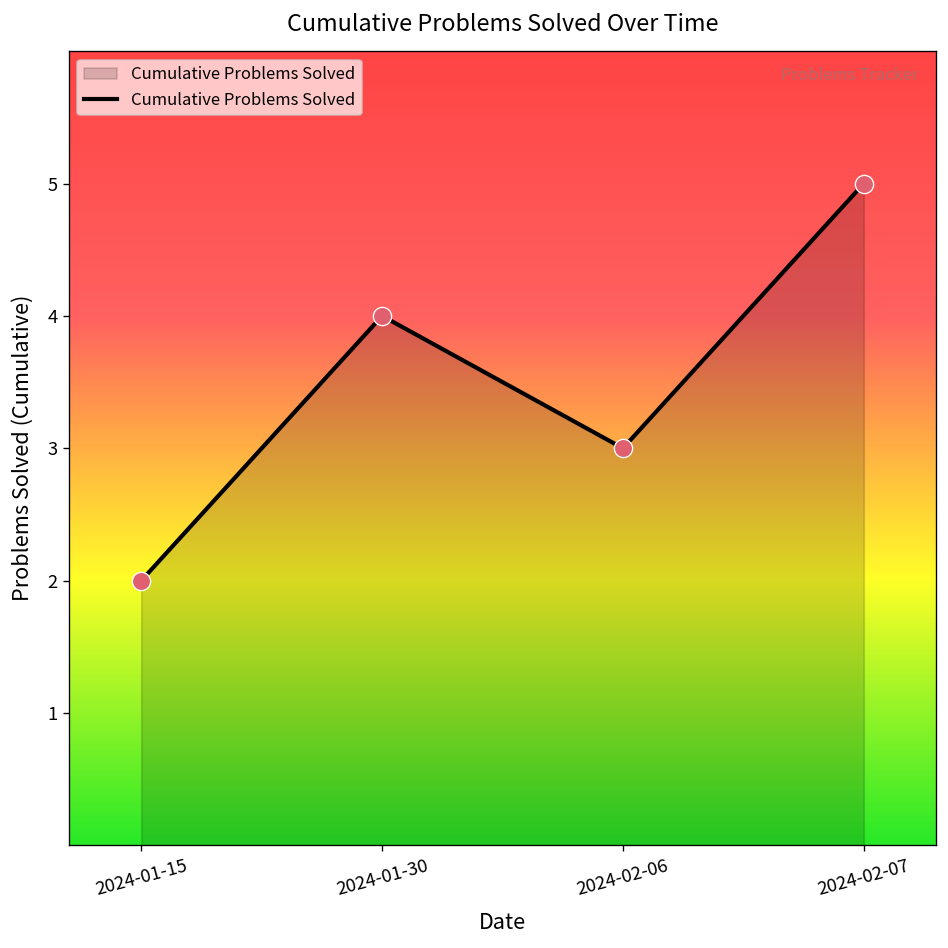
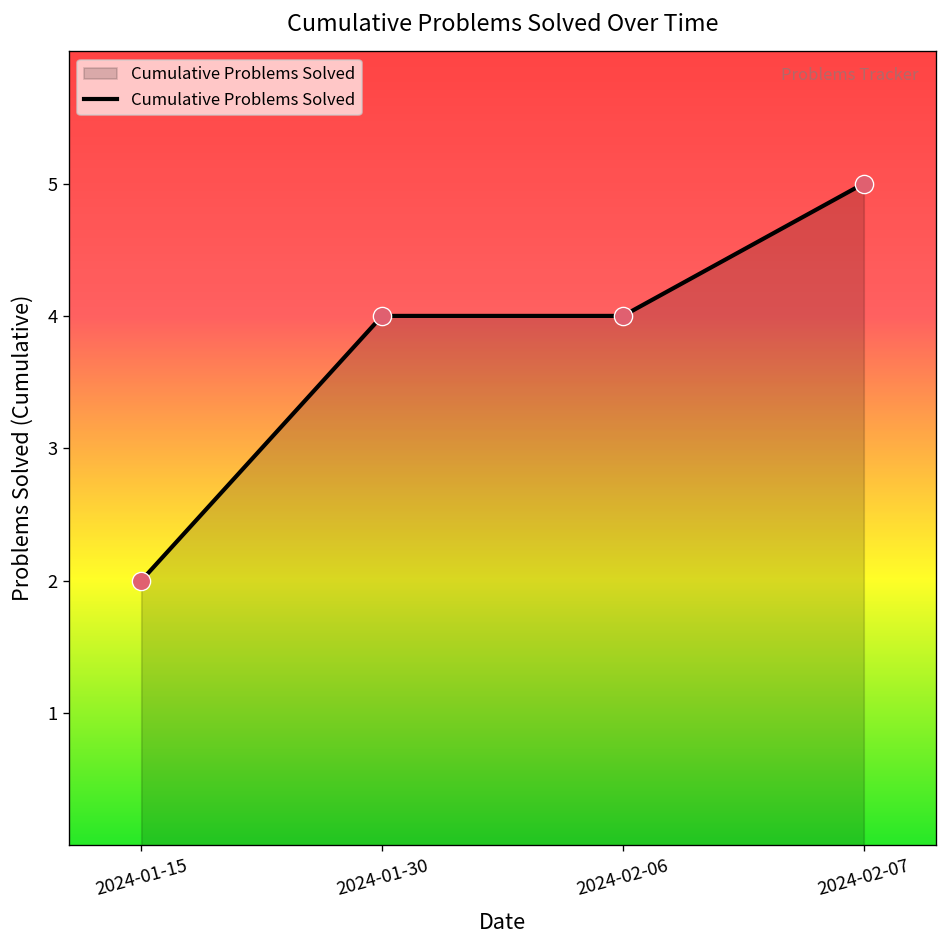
  {
    "2024-01-15": 2,
    "2024-01-30": 4,
-   "2024-02-06": 3,
+   "2024-02-06": 4,
    "2024-02-07": 5
  }
